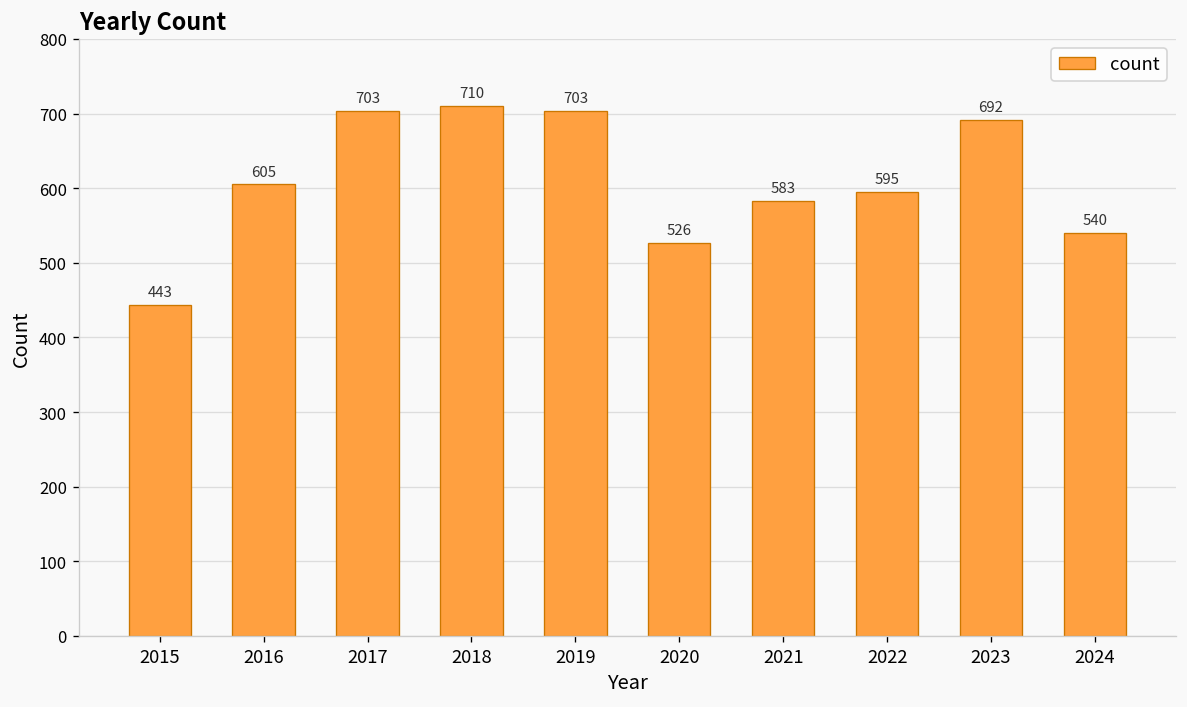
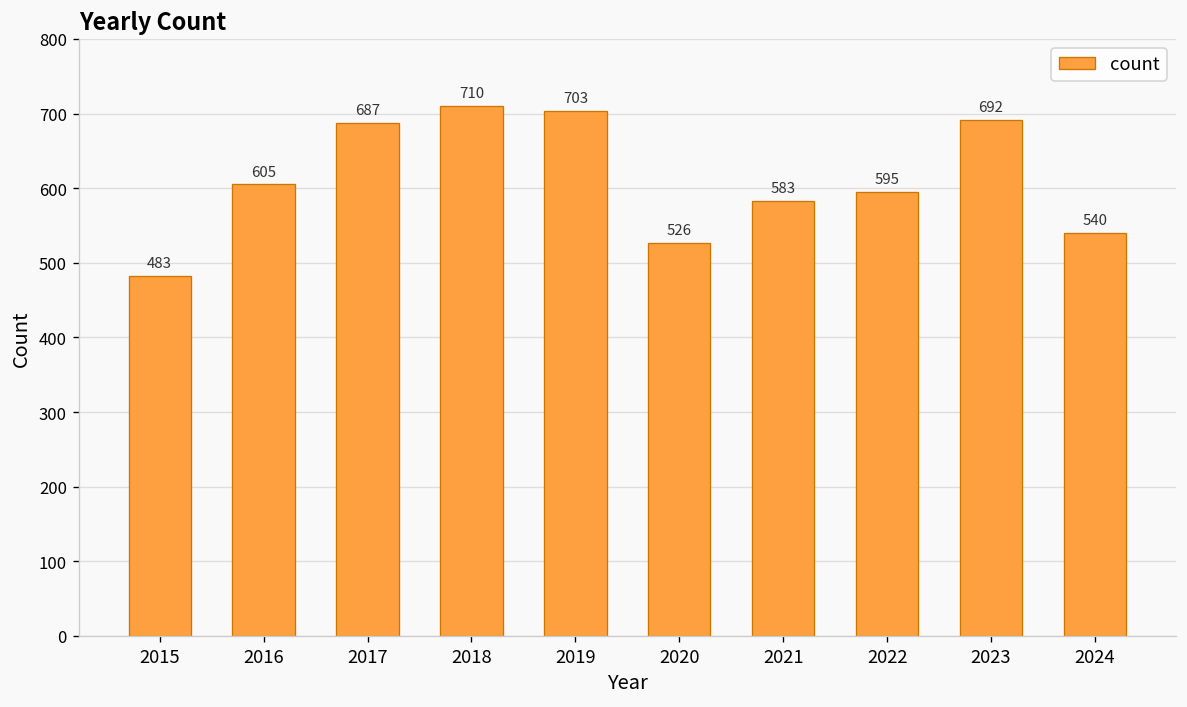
  {
-   "2015": 443,
+   "2015": 483,
    "2016": 605,
-   "2017": 703,
+   "2017": 687,
    "2018": 710,
    "2019": 703,
    "2020": 526,
    "2021": 583,
    "2022": 595,
    "2023": 692,
    "2024": 540
  }
